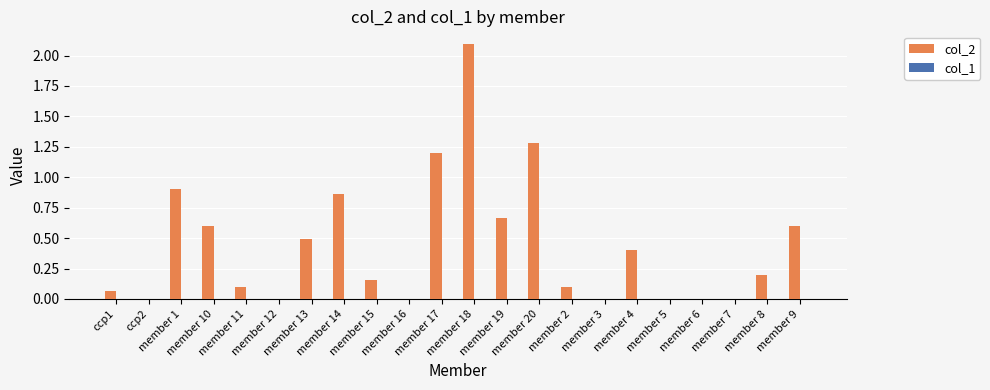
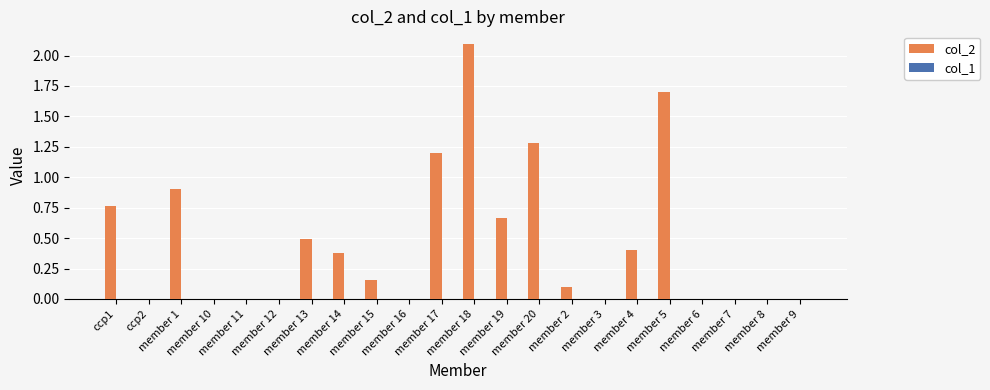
  {
    "col_2": {
-     "ccp1": 0.07,
+     "ccp1": 0.76,
      "ccp2": 0.00,
      "member 1": 0.90,
-     "member 10": 0.6,
-     "member 11": 0.1,
+     "member 10": 0.0,
+     "member 11": 0.0,
      "member 12": 0.00,
      "member 13": 0.49,
-     "member 14": 0.86,
+     "member 14": 0.37,
      "member 15": 0.16,
      "member 16": 0.00,
      "member 17": 1.20,
      "member 18": 2.09,
      "member 19": 0.67,
      "member 20": 1.28,
      "member 2": 0.10,
      "member 3": 0.00,
      "member 4": 0.40,
-     "member 5": 0.0,
+     "member 5": 1.7,
      "member 6": 0.00,
      "member 7": 0.00,
-     "member 8": 0.2,
-     "member 9": 0.6
+     "member 8": 0.0,
+     "member 9": 0.0
    },
    "col_1": {
      "ccp1": 0.00,
      "ccp2": 0.00,
      "member 1": 0.00,
      "member 10": 0.00,
      "member 11": 0.00,
      "member 12": 0.00,
      "member 13": 0.00,
      "member 14": 0.00,
      "member 15": 0.00,
      "member 16": 0.00,
      "member 17": 0.00,
      "member 18": 0.00,
      "member 19": 0.00,
      "member 20": 0.00,
      "member 2": 0.00,
      "member 3": 0.00,
      "member 4": 0.00,
      "member 5": 0.00,
      "member 6": 0.00,
      "member 7": 0.00,
      "member 8": 0.00,
      "member 9": 0.00
    }
  }
